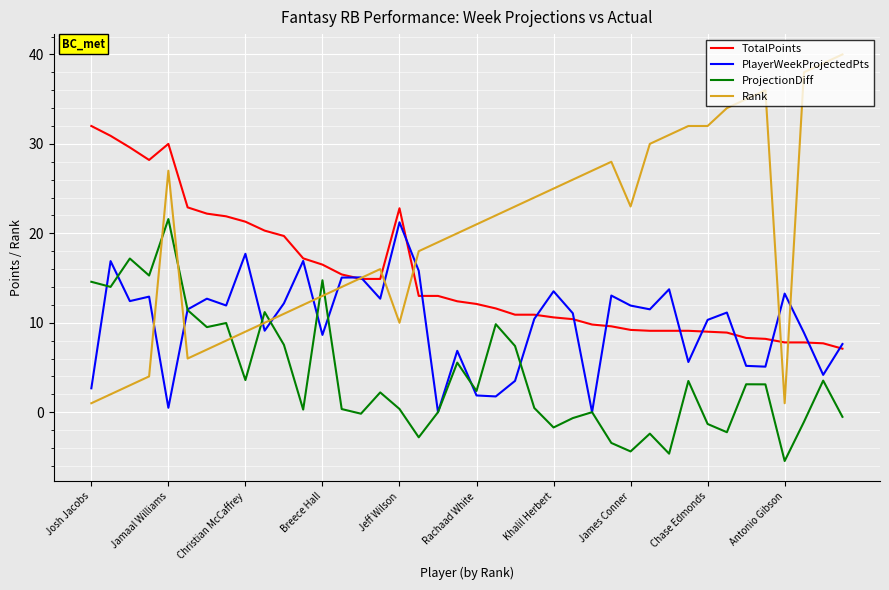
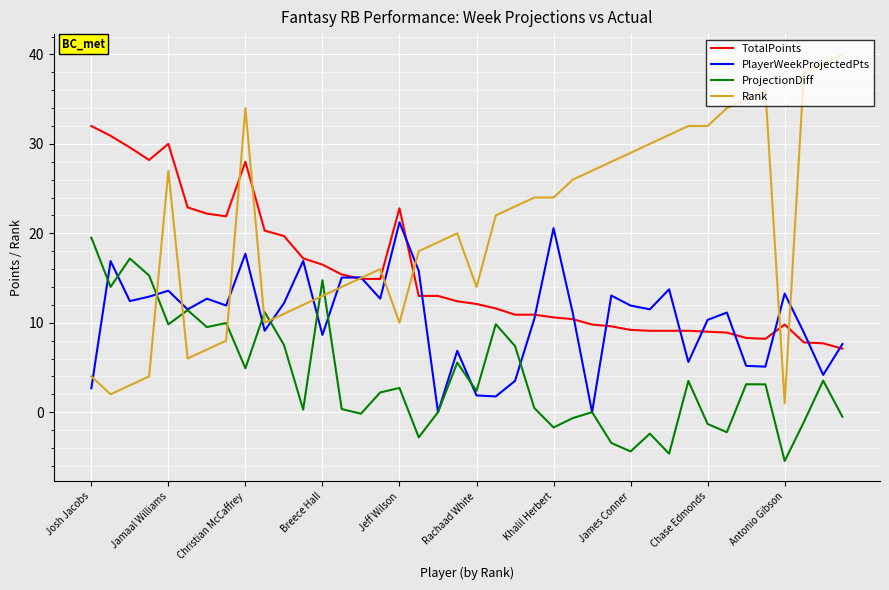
  {
    "TotalPoints": {
      "Josh Jacobs": 32,
      "Jamaal Williams": 30,
-     "Christian McCaffrey": 21,
+     "Christian McCaffrey": 28,
      "Breece Hall": 17,
      "Jeff Wilson": 23,
      "Rachaad White": 12,
      "Khalil Herbert": 11,
      "James Conner": 9,
      "Chase Edmonds": 9,
-     "Antonio Gibson": 8
+     "Antonio Gibson": 10
    },
    "PlayerWeekProjectedPts": {
      "Josh Jacobs": 3,
-     "Jamaal Williams": 0,
+     "Jamaal Williams": 14,
      "Christian McCaffrey": 18,
      "Breece Hall": 9,
      "Jeff Wilson": 21,
      "Rachaad White": 2,
-     "Khalil Herbert": 14,
+     "Khalil Herbert": 21,
      "James Conner": 12,
      "Chase Edmonds": 10,
      "Antonio Gibson": 13
    },
    "ProjectionDiff": {
-     "Josh Jacobs": 15,
-     "Jamaal Williams": 22,
-     "Christian McCaffrey": 4,
+     "Josh Jacobs": 20,
+     "Jamaal Williams": 10,
+     "Christian McCaffrey": 5,
      "Breece Hall": 15,
-     "Jeff Wilson": 0,
+     "Jeff Wilson": 3,
      "Rachaad White": 2,
      "Khalil Herbert": -2,
      "James Conner": -4,
      "Chase Edmonds": -1,
      "Antonio Gibson": -5
    },
    "Rank": {
-     "Josh Jacobs": 1,
+     "Josh Jacobs": 4,
      "Jamaal Williams": 27,
-     "Christian McCaffrey": 9,
+     "Christian McCaffrey": 34,
      "Breece Hall": 13,
      "Jeff Wilson": 10,
-     "Rachaad White": 21,
-     "Khalil Herbert": 25,
-     "James Conner": 23,
+     "Rachaad White": 14,
+     "Khalil Herbert": 24,
+     "James Conner": 29,
      "Chase Edmonds": 32,
      "Antonio Gibson": 1
    }
  }
